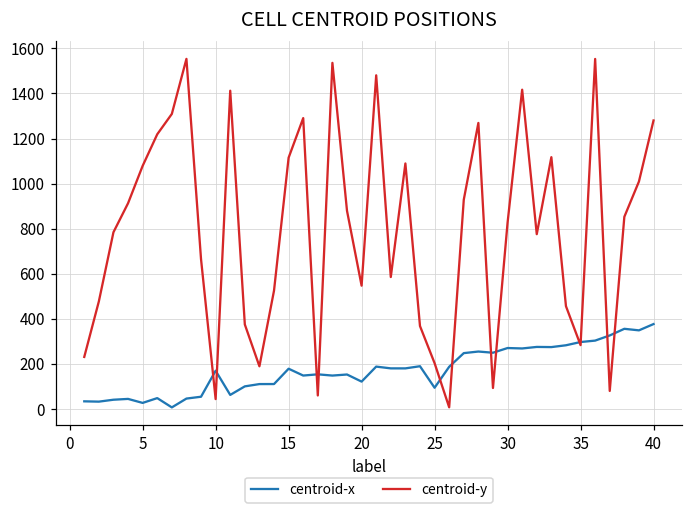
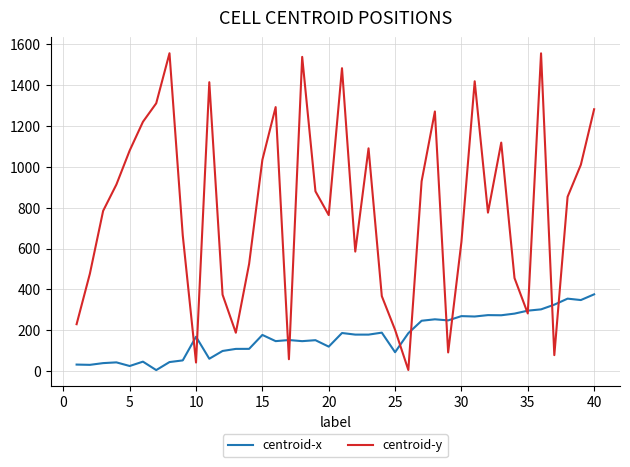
  {
    "centroid-x": {
      "5": 30,
      "10": 170,
      "15": 180,
      "20": 120,
      "25": 90,
      "30": 270,
      "35": 300,
      "40": 380
    },
    "centroid-y": {
      "5": 1080,
      "10": 40,
-     "15": 1110,
-     "20": 550,
+     "15": 1030,
+     "20": 760,
      "25": 200,
-     "30": 830,
+     "30": 630,
      "35": 280,
      "40": 1280
    }
  }
